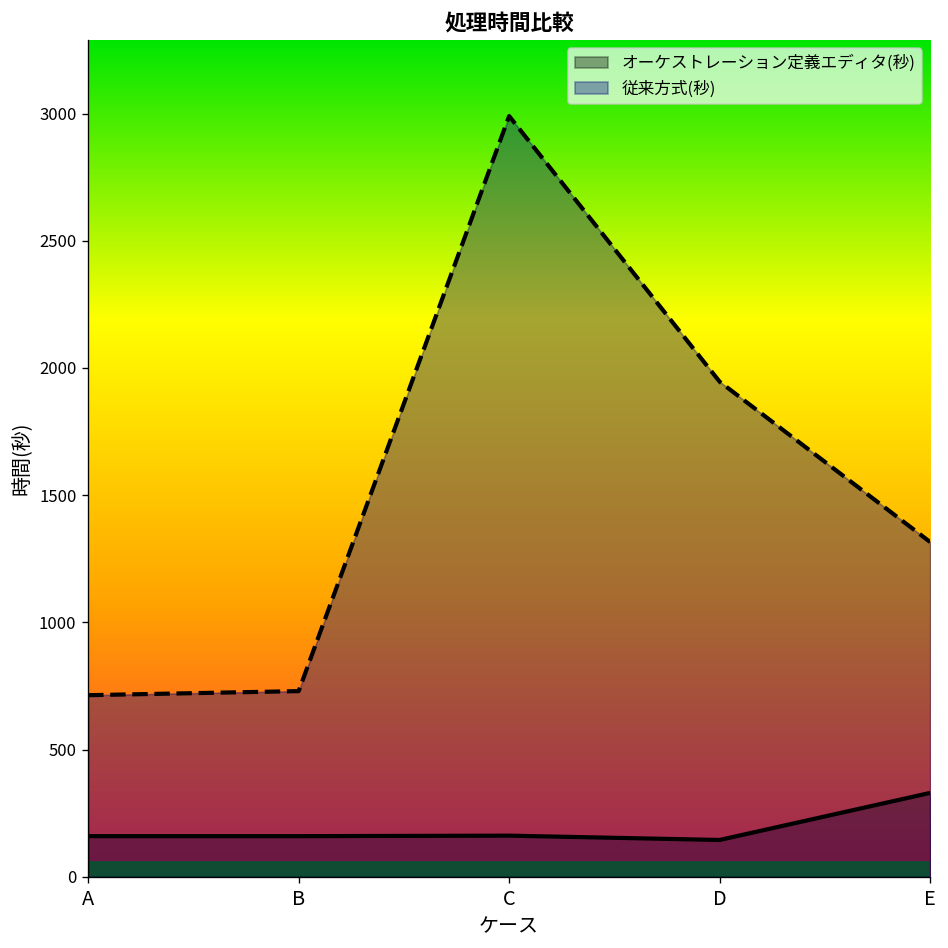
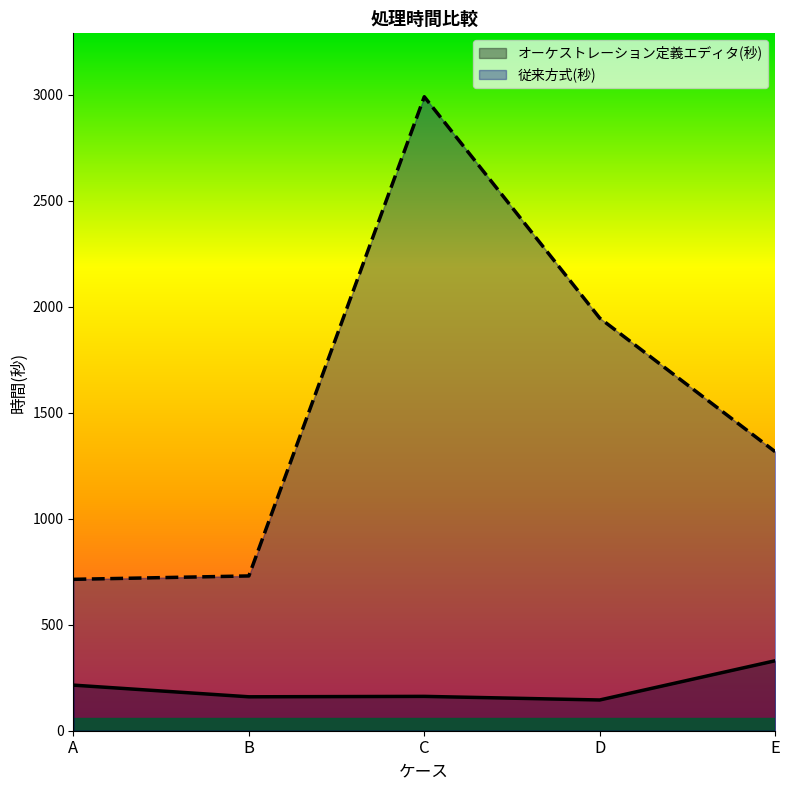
  {
    "オーケストレーション定義エディタ(秒)": {
-     "A": 160,
+     "A": 220,
      "B": 160,
      "C": 160,
      "D": 150,
      "E": 330
    },
    "従来方式(秒)": {
      "A": 710,
      "B": 730,
      "C": 2990,
      "D": 1950,
      "E": 1320
    }
  }
